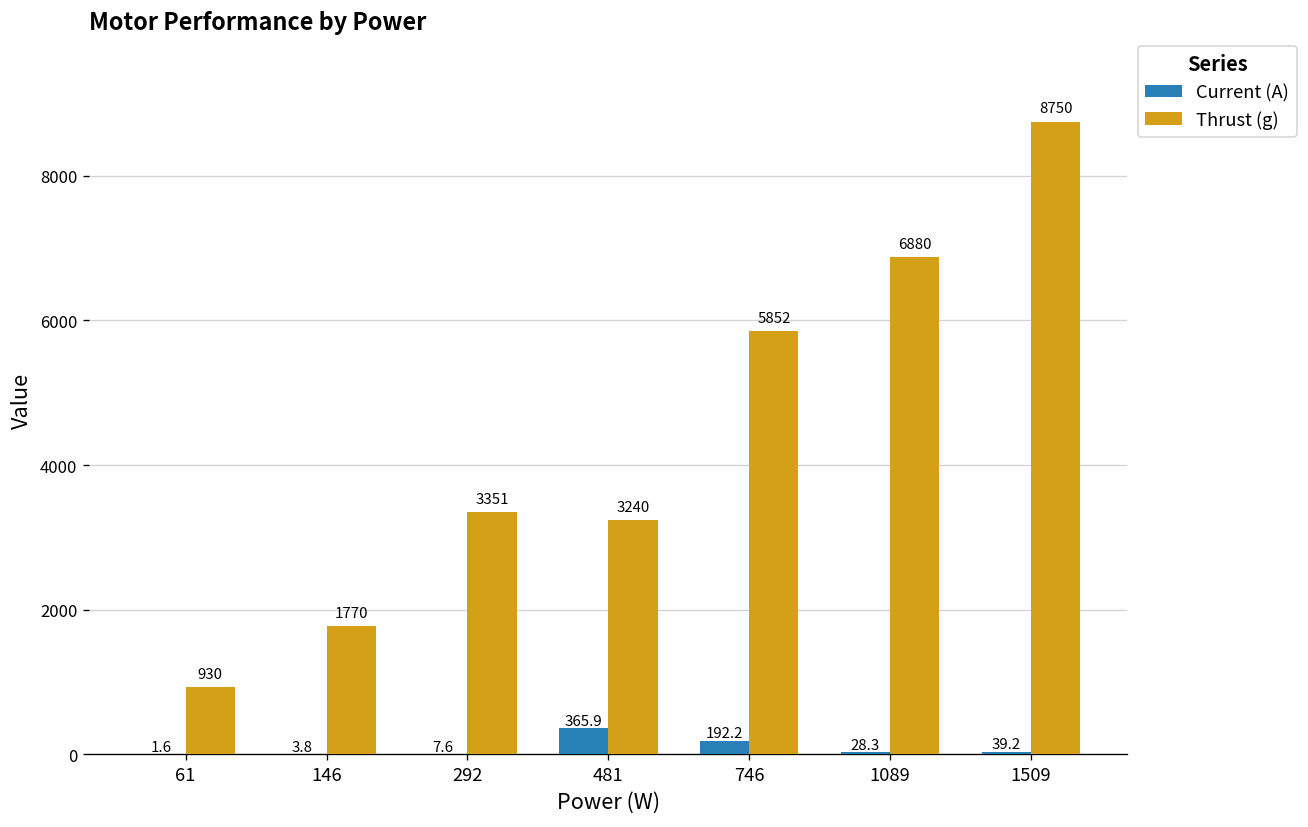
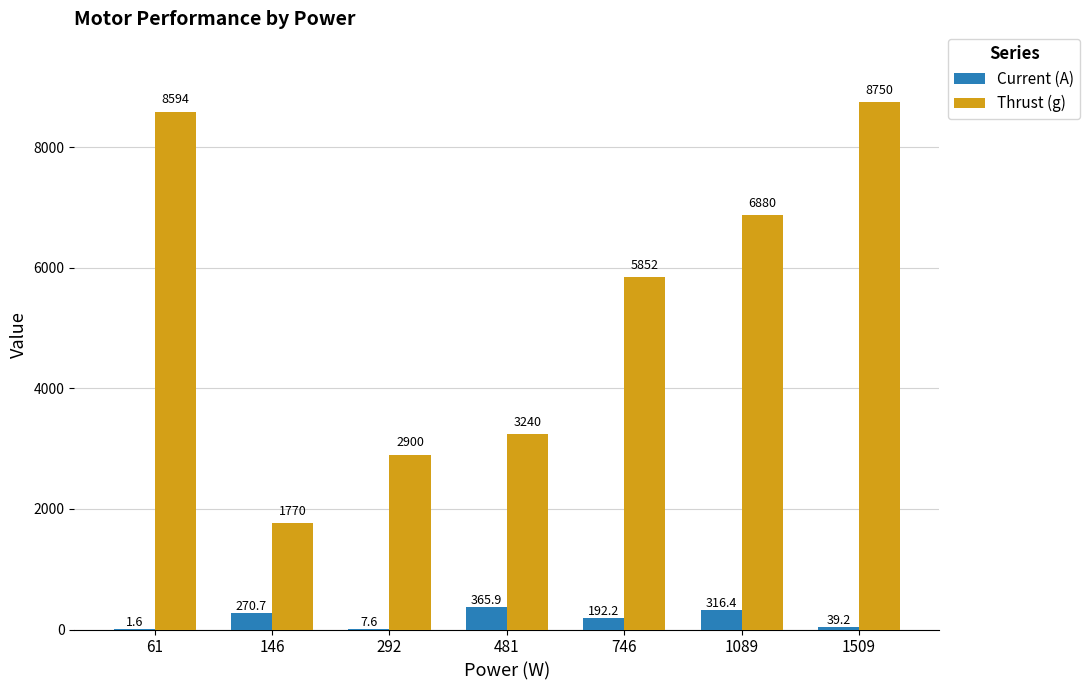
  {
    "Current (A)": {
      "61": 1.6,
-     "146": 3.8,
+     "146": 270.7,
      "292": 7.6,
      "481": 365.9,
      "746": 192.2,
-     "1089": 28.3,
+     "1089": 316.4,
      "1509": 39.2
    },
    "Thrust (g)": {
-     "61": 930,
+     "61": 8594,
      "146": 1770,
-     "292": 3351,
+     "292": 2900,
      "481": 3240,
      "746": 5852,
      "1089": 6880,
      "1509": 8750
    }
  }
